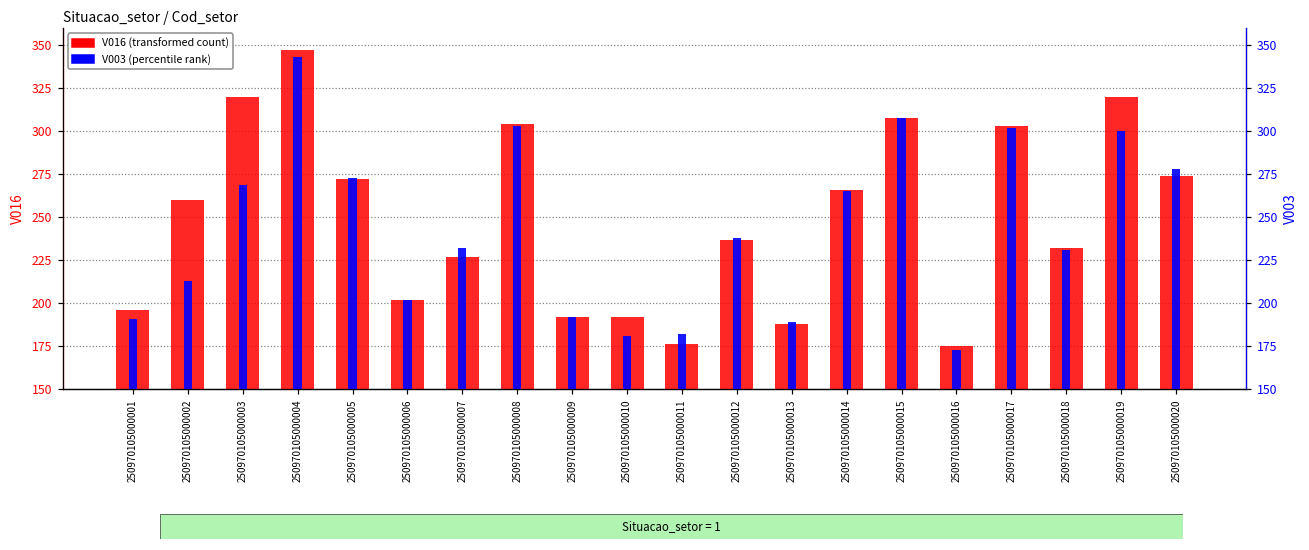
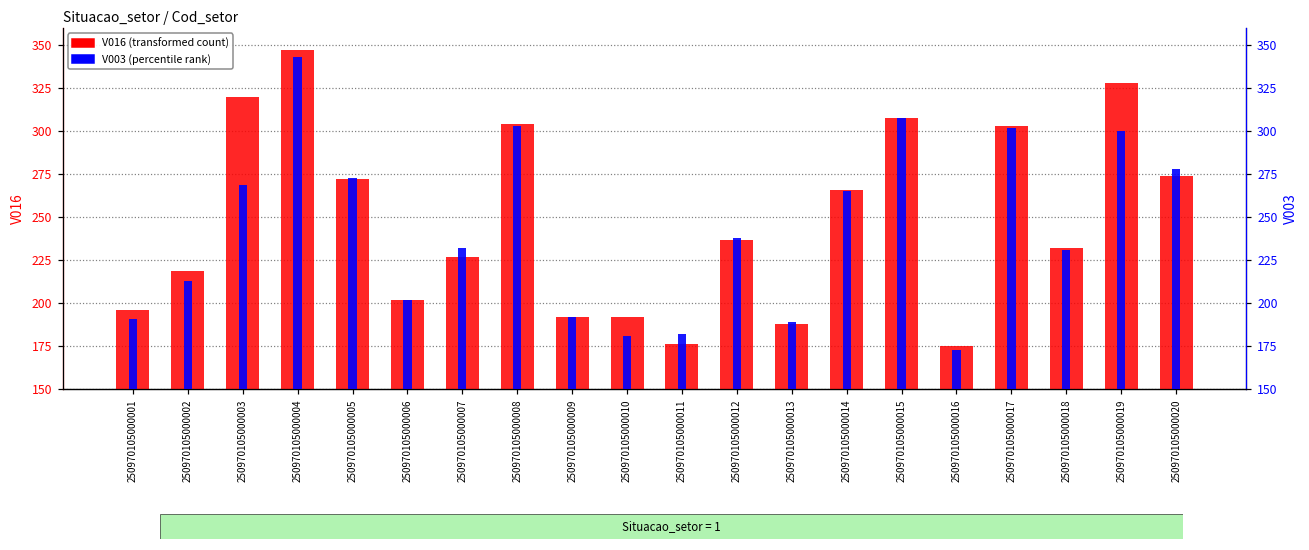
  {
    "V016 (transformed count)": {
      "250970105000001": 196,
-     "250970105000002": 260,
+     "250970105000002": 219,
      "250970105000003": 320,
      "250970105000004": 347,
      "250970105000005": 272,
      "250970105000006": 202,
      "250970105000007": 227,
      "250970105000008": 304,
      "250970105000009": 192,
      "250970105000010": 192,
      "250970105000011": 176,
      "250970105000012": 237,
      "250970105000013": 188,
      "250970105000014": 266,
      "250970105000015": 308,
      "250970105000016": 175,
      "250970105000017": 303,
      "250970105000018": 232,
-     "250970105000019": 320,
+     "250970105000019": 328,
      "250970105000020": 274
    },
    "V003 (percentile rank)": {
      "250970105000001": 191,
      "250970105000002": 213,
      "250970105000003": 269,
      "250970105000004": 343,
      "250970105000005": 273,
      "250970105000006": 202,
      "250970105000007": 232,
      "250970105000008": 303,
      "250970105000009": 192,
      "250970105000010": 181,
      "250970105000011": 182,
      "250970105000012": 238,
      "250970105000013": 189,
      "250970105000014": 265,
      "250970105000015": 308,
      "250970105000016": 173,
      "250970105000017": 302,
      "250970105000018": 231,
      "250970105000019": 300,
      "250970105000020": 278
    }
  }
